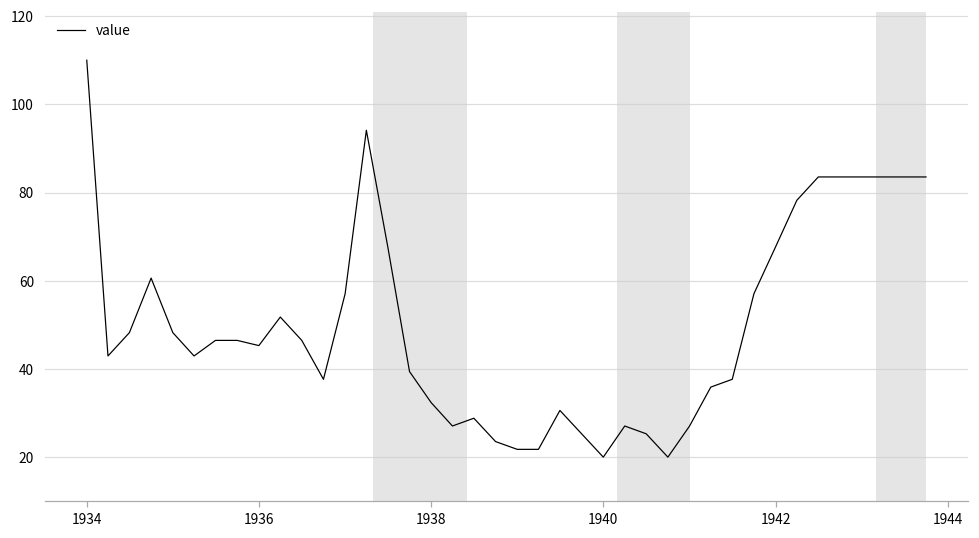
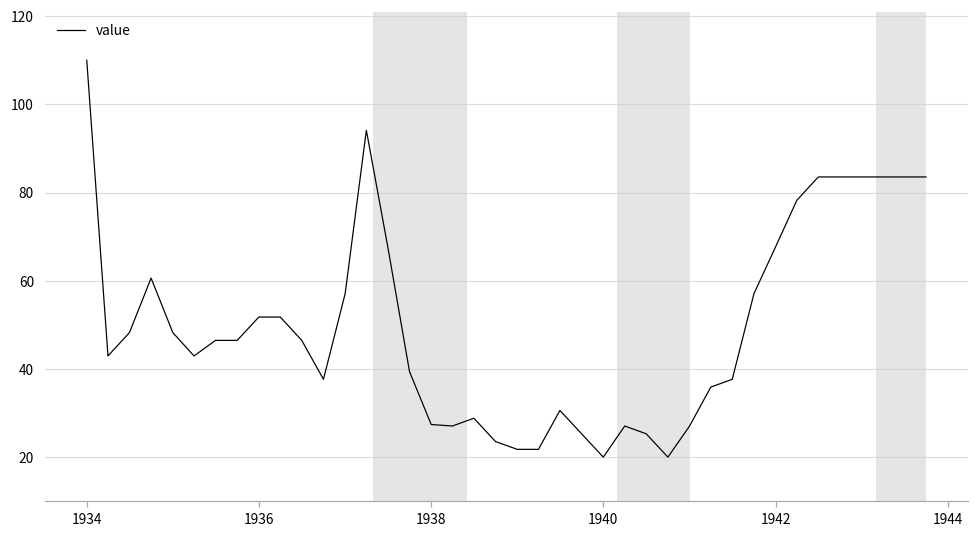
  {
    "1934": 110,
-   "1936": 45,
-   "1938": 32,
+   "1936": 52,
+   "1938": 27,
    "1940": 20,
    "1942": 68
  }
